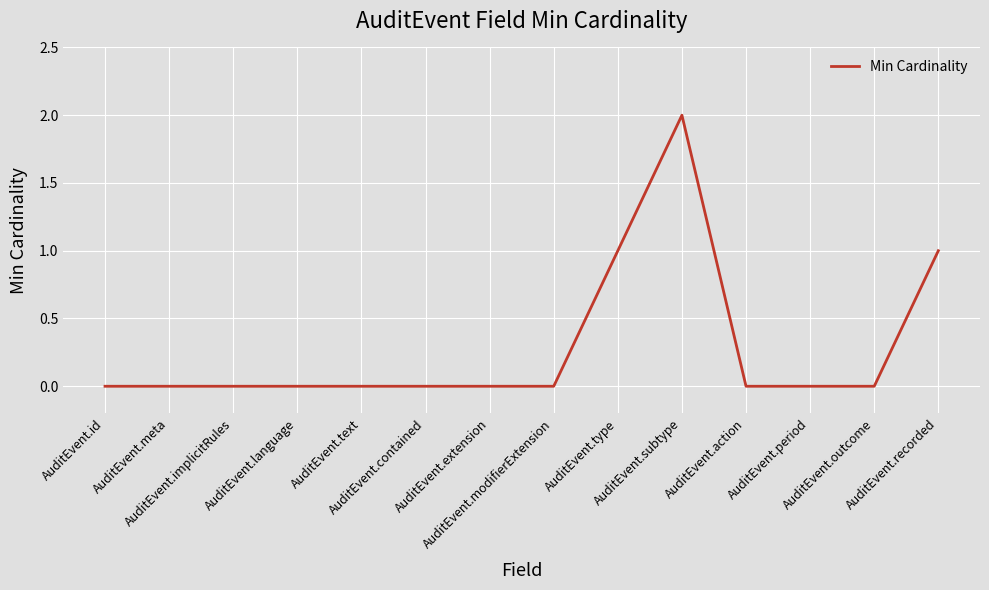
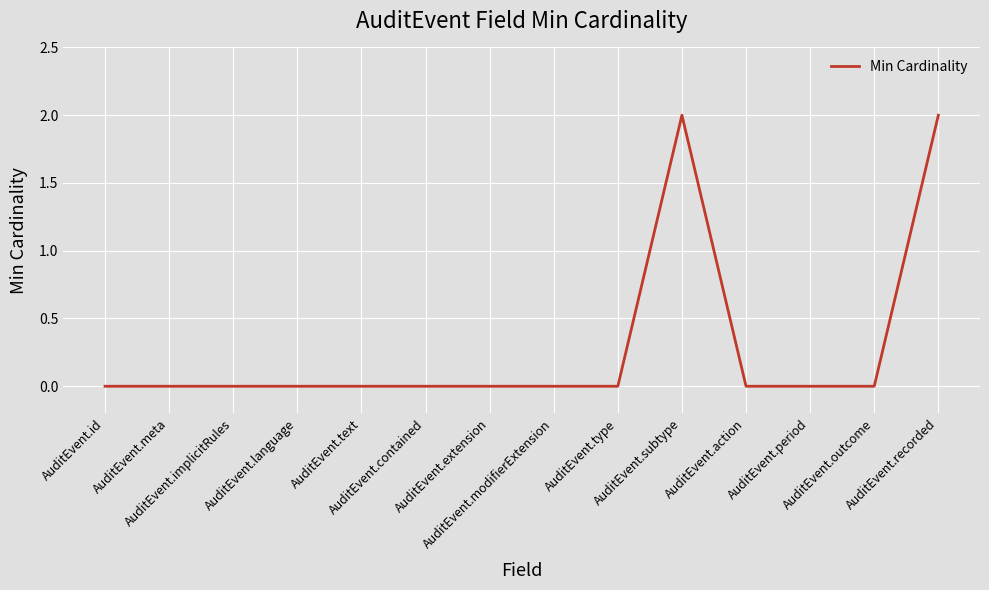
  {
    "AuditEvent.id": 0,
    "AuditEvent.meta": 0,
    "AuditEvent.implicitRules": 0,
    "AuditEvent.language": 0,
    "AuditEvent.text": 0,
    "AuditEvent.contained": 0,
    "AuditEvent.extension": 0,
    "AuditEvent.modifierExtension": 0,
-   "AuditEvent.type": 1,
+   "AuditEvent.type": 0,
    "AuditEvent.subtype": 2,
    "AuditEvent.action": 0,
    "AuditEvent.period": 0,
    "AuditEvent.outcome": 0,
-   "AuditEvent.recorded": 1
+   "AuditEvent.recorded": 2
  }
